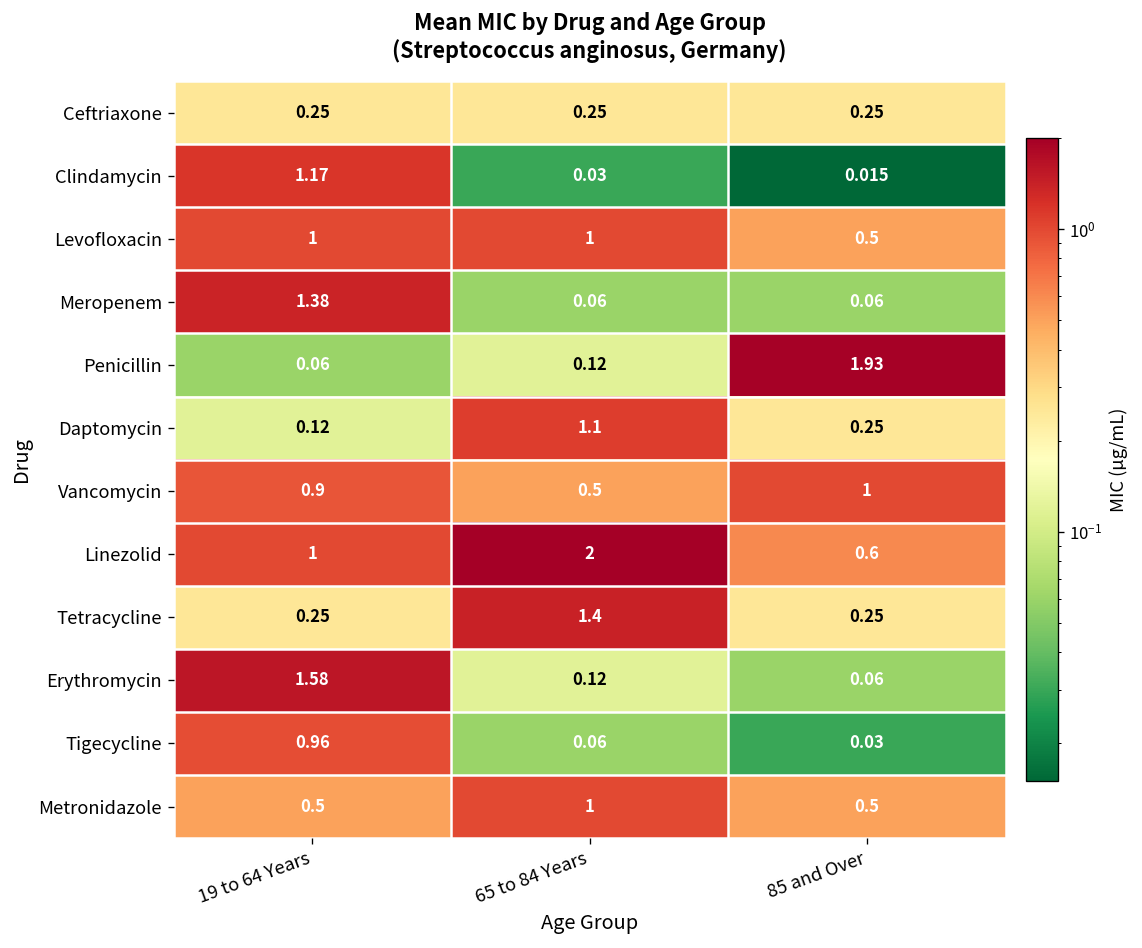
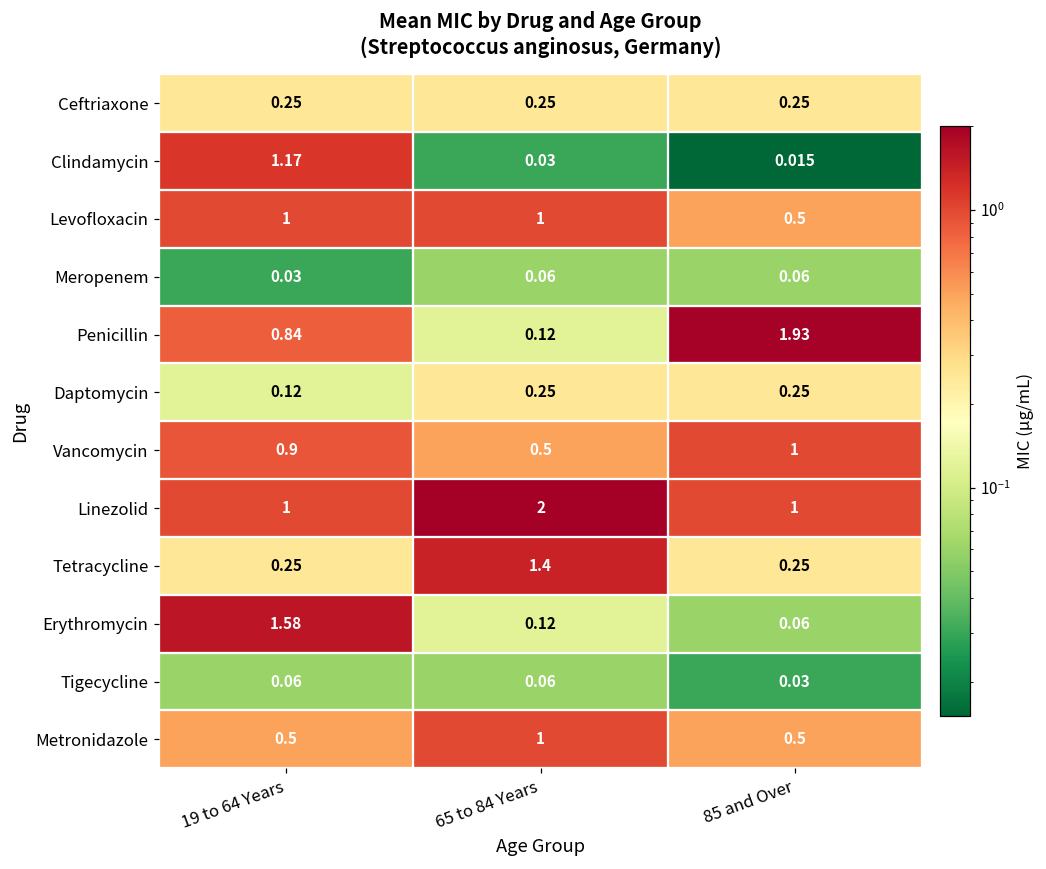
  {
    "Ceftriaxone": {
      "19 to 64 Years": 0.25,
      "65 to 84 Years": 0.25,
      "85 and Over": 0.25
    },
    "Clindamycin": {
      "19 to 64 Years": 1.17,
      "65 to 84 Years": 0.03,
      "85 and Over": 0.015
    },
    "Levofloxacin": {
      "19 to 64 Years": 1,
      "65 to 84 Years": 1,
      "85 and Over": 0.5
    },
    "Meropenem": {
-     "19 to 64 Years": 1.38,
+     "19 to 64 Years": 0.03,
      "65 to 84 Years": 0.06,
      "85 and Over": 0.06
    },
    "Penicillin": {
-     "19 to 64 Years": 0.06,
+     "19 to 64 Years": 0.84,
      "65 to 84 Years": 0.12,
      "85 and Over": 1.93
    },
    "Daptomycin": {
      "19 to 64 Years": 0.12,
-     "65 to 84 Years": 1.1,
+     "65 to 84 Years": 0.25,
      "85 and Over": 0.25
    },
    "Vancomycin": {
      "19 to 64 Years": 0.9,
      "65 to 84 Years": 0.5,
      "85 and Over": 1
    },
    "Linezolid": {
      "19 to 64 Years": 1,
      "65 to 84 Years": 2,
-     "85 and Over": 0.6
+     "85 and Over": 1
    },
    "Tetracycline": {
      "19 to 64 Years": 0.25,
      "65 to 84 Years": 1.4,
      "85 and Over": 0.25
    },
    "Erythromycin": {
      "19 to 64 Years": 1.58,
      "65 to 84 Years": 0.12,
      "85 and Over": 0.06
    },
    "Tigecycline": {
-     "19 to 64 Years": 0.96,
+     "19 to 64 Years": 0.06,
      "65 to 84 Years": 0.06,
      "85 and Over": 0.03
    },
    "Metronidazole": {
      "19 to 64 Years": 0.5,
      "65 to 84 Years": 1,
      "85 and Over": 0.5
    }
  }
